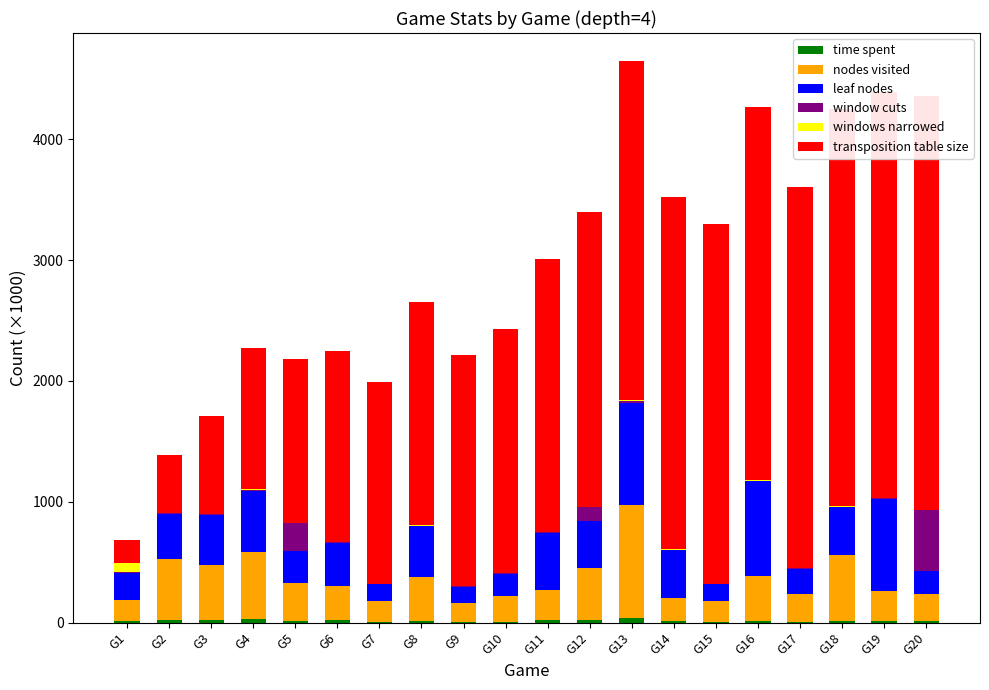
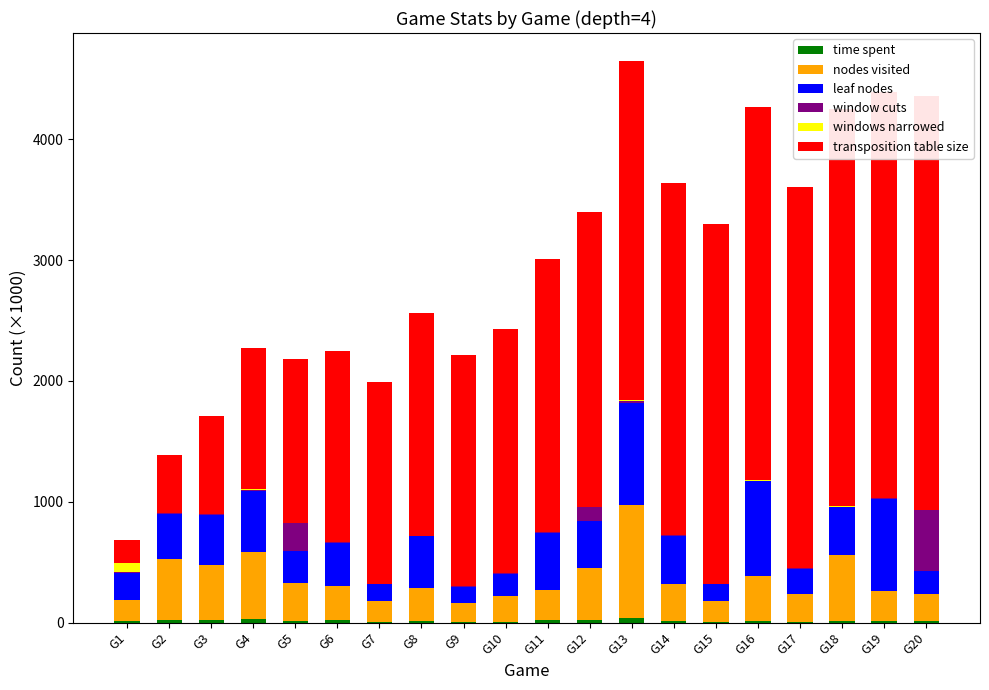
  {
    "time spent": {
      "G3": 20,
      "G4": 30,
      "G6": 20,
      "G13": 40
    },
    "nodes visited": {
      "G1": 170,
      "G2": 510,
      "G3": 460,
      "G4": 560,
      "G5": 310,
      "G6": 280,
      "G7": 170,
-     "G8": 360,
+     "G8": 270,
      "G9": 150,
      "G10": 210,
      "G11": 250,
      "G12": 430,
      "G13": 940,
-     "G14": 190,
+     "G14": 310,
      "G15": 170,
      "G16": 380,
      "G17": 230,
      "G18": 540,
      "G19": 250,
      "G20": 220
    },
    "leaf nodes": {
      "G1": 220,
      "G2": 370,
      "G3": 410,
      "G4": 500,
      "G5": 270,
      "G6": 360,
      "G7": 140,
      "G8": 420,
      "G9": 140,
      "G10": 190,
      "G11": 470,
      "G12": 390,
      "G13": 840,
      "G14": 400,
      "G15": 140,
      "G16": 780,
      "G17": 210,
      "G18": 400,
      "G19": 760,
      "G20": 190
    },
    "window cuts": {
      "G5": 240,
      "G12": 120,
      "G20": 500
    },
    "windows narrowed": {
      "G1": 80
    },
    "transposition table size": {
      "G1": 190,
      "G2": 480,
      "G3": 810,
      "G4": 1170,
      "G5": 1350,
      "G6": 1580,
      "G7": 1670,
      "G8": 1850,
      "G9": 1920,
      "G10": 2020,
      "G11": 2260,
      "G12": 2440,
      "G13": 2800,
      "G14": 2920,
      "G15": 2970,
      "G16": 3090,
      "G17": 3160
    }
  }
